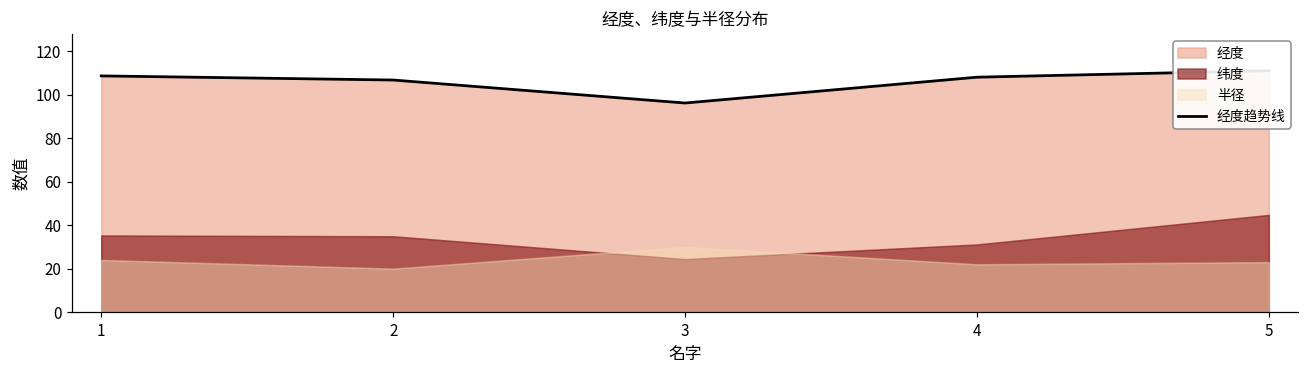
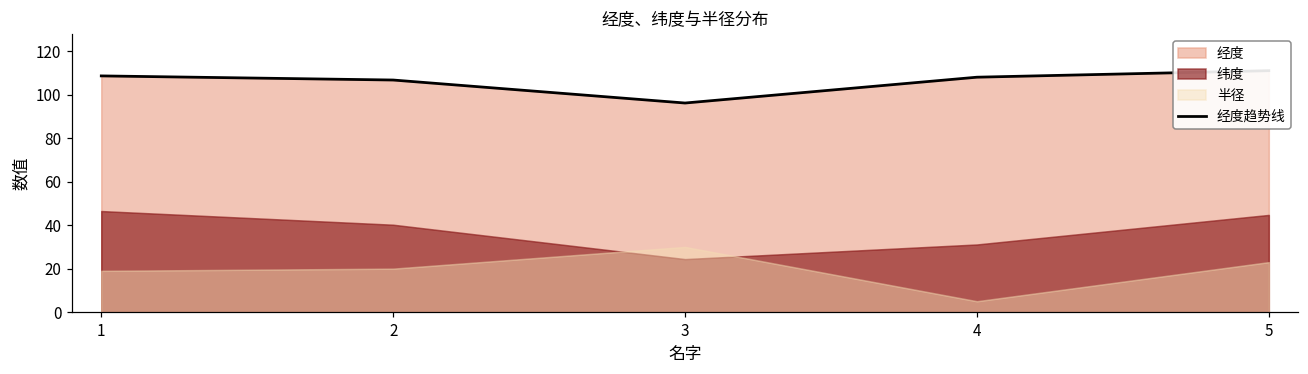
  {
    "经度": {
      "1": 109,
      "2": 107,
      "3": 96,
      "4": 108
    },
    "纬度": {
-     "1": 35,
-     "2": 35,
+     "1": 47,
+     "2": 40,
      "3": 24,
      "4": 31,
      "5": 45
    },
    "半径": {
-     "1": 24,
+     "1": 19,
      "2": 20,
      "3": 30,
-     "4": 22,
+     "4": 5,
      "5": 23
    }
  }
